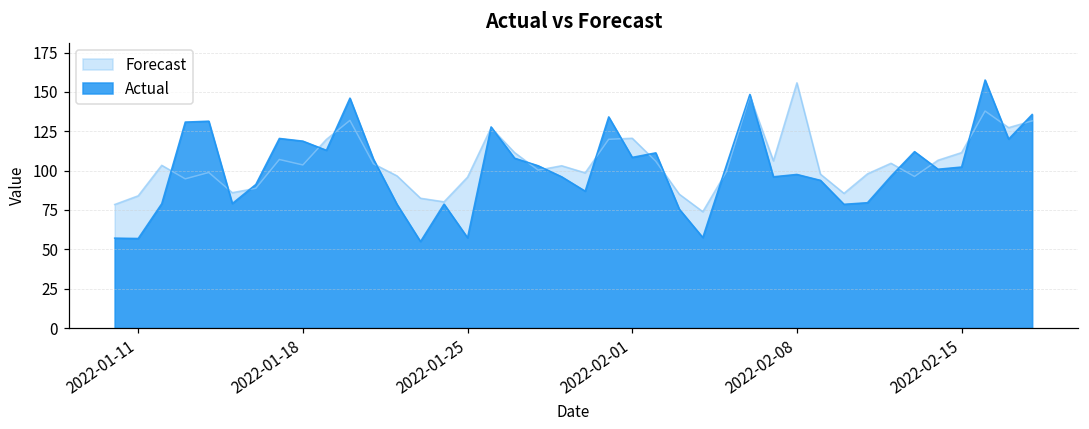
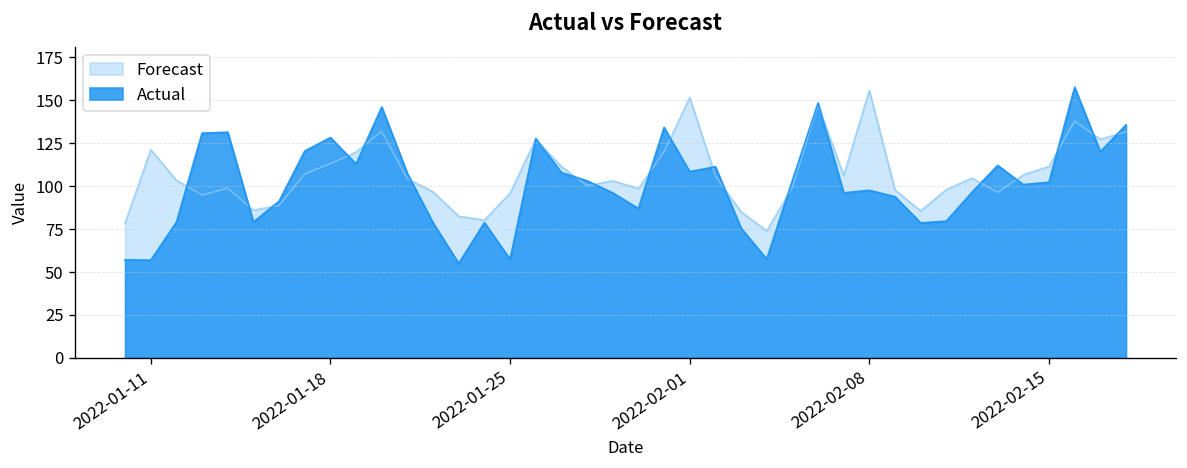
  {
    "Forecast": {
-     "2022-01-11": 84,
-     "2022-01-18": 104,
+     "2022-01-11": 121,
+     "2022-01-18": 113,
      "2022-01-25": 96,
-     "2022-02-01": 121,
+     "2022-02-01": 152,
      "2022-02-08": 156,
      "2022-02-15": 111
    },
    "Actual": {
      "2022-01-11": 57,
-     "2022-01-18": 119,
+     "2022-01-18": 128,
      "2022-01-25": 57,
      "2022-02-01": 108,
      "2022-02-08": 98,
      "2022-02-15": 102
    }
  }
